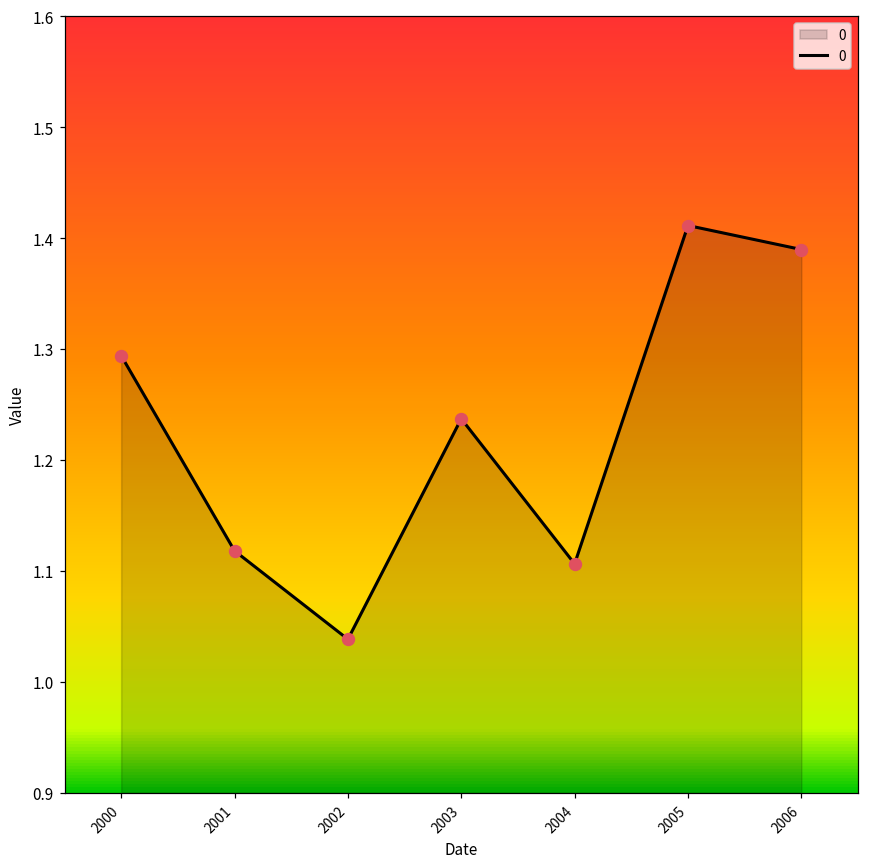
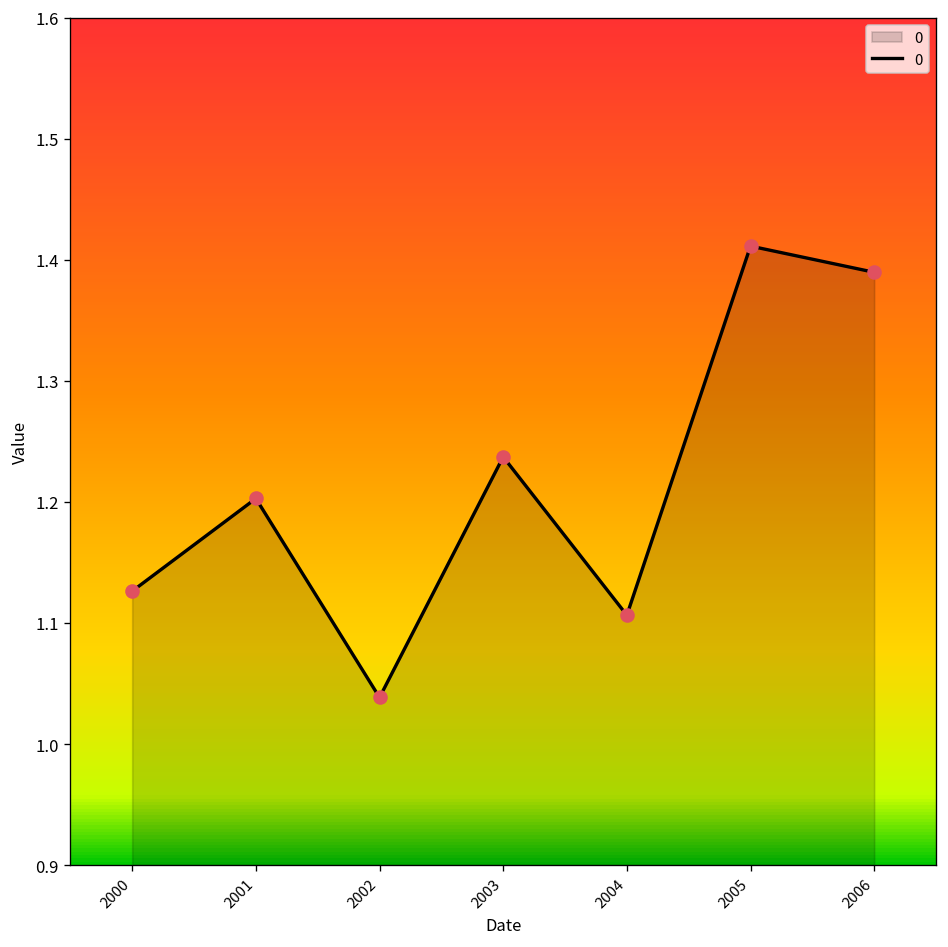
  {
-   "2000": 1.294,
-   "2001": 1.118,
+   "2000": 1.126,
+   "2001": 1.203,
    "2002": 1.038,
    "2003": 1.237,
    "2004": 1.106,
    "2005": 1.411,
    "2006": 1.390
  }
